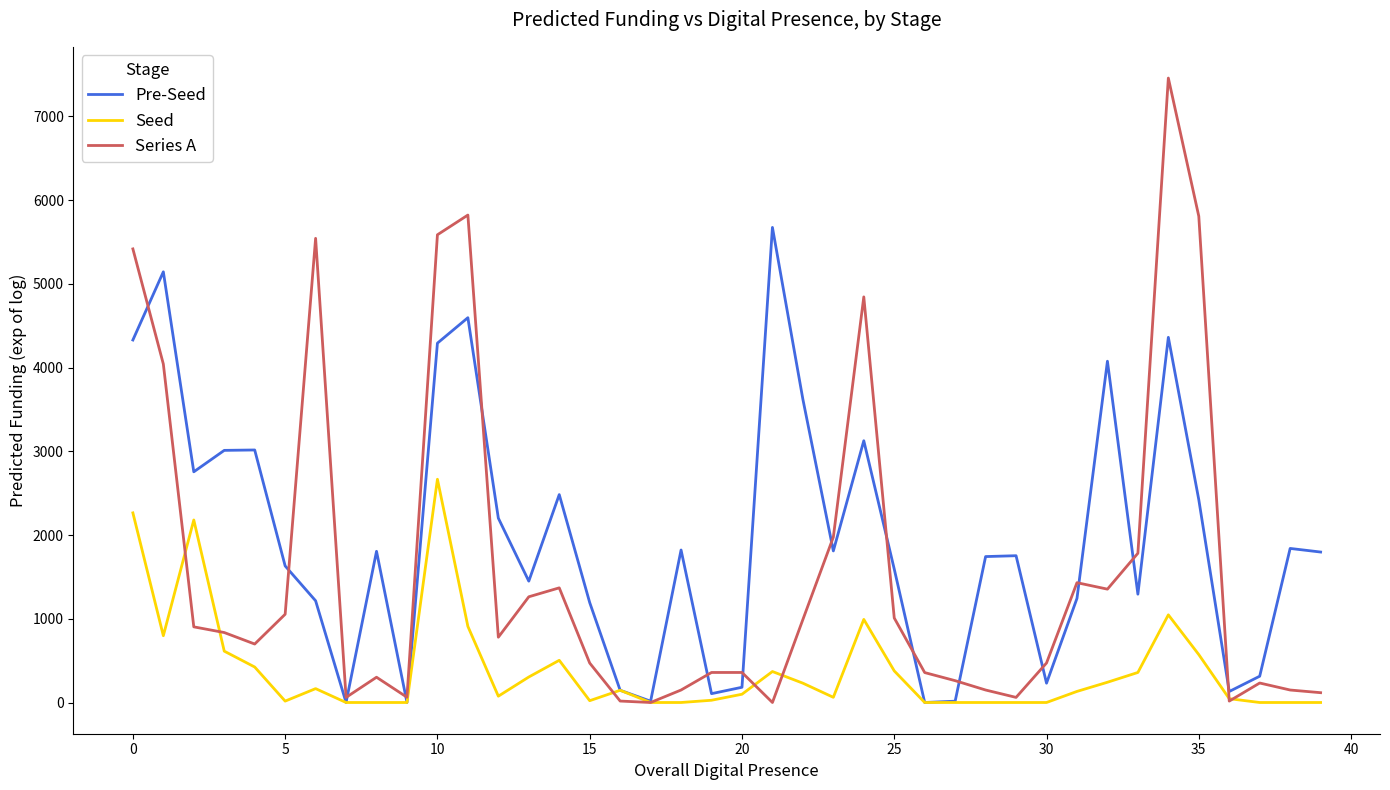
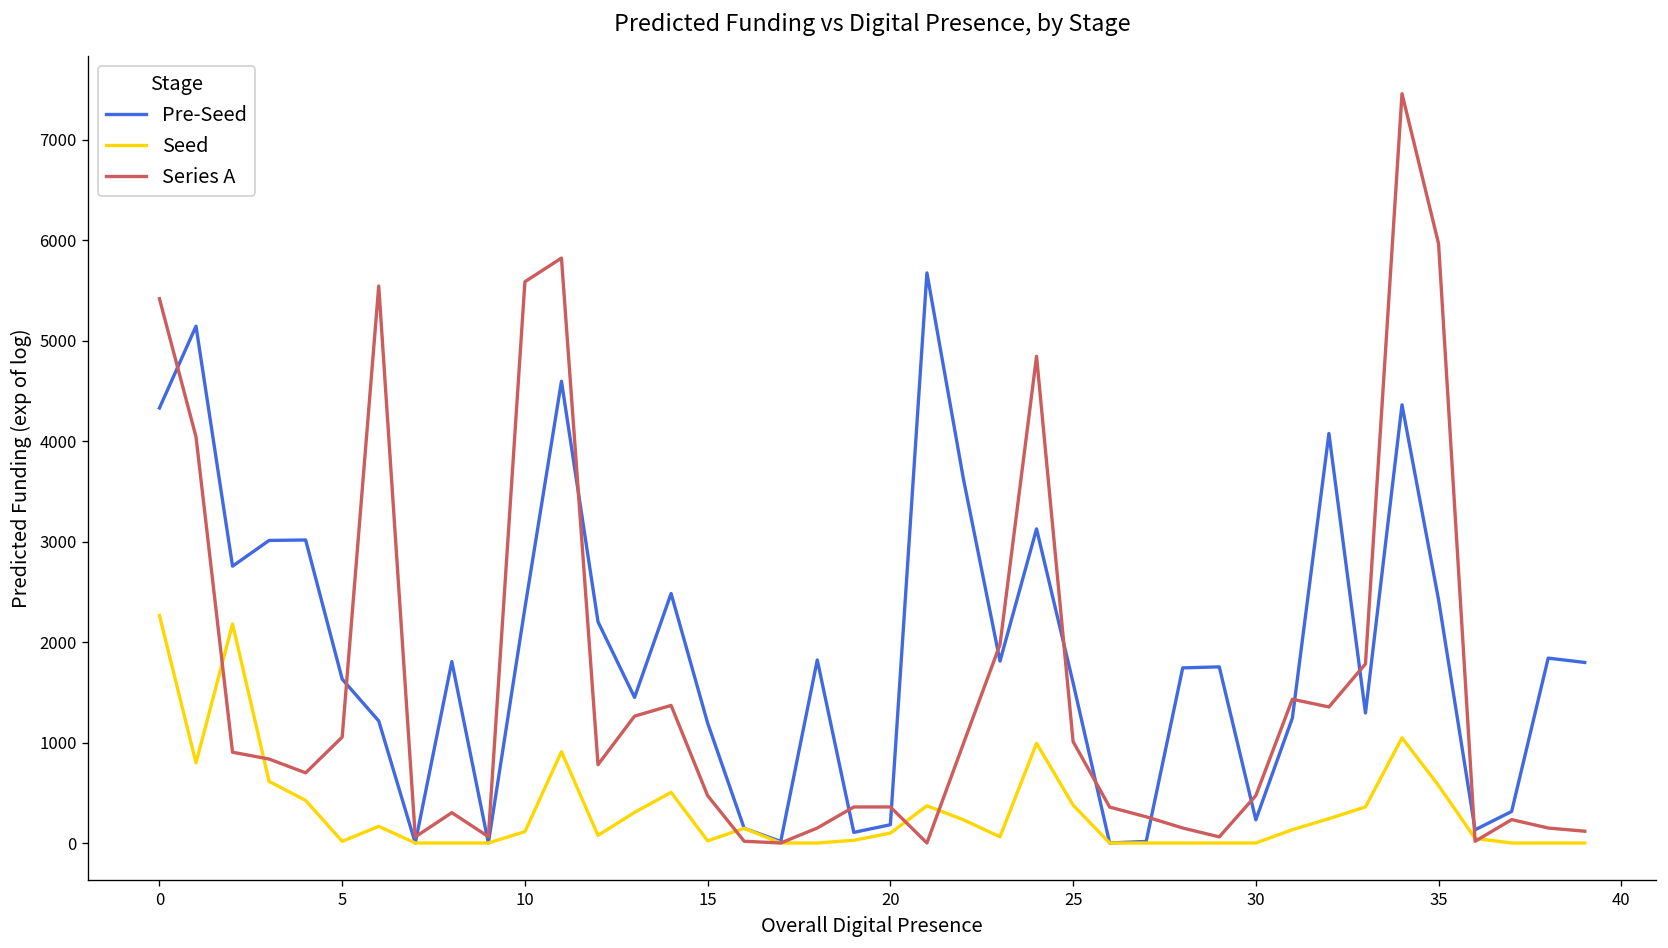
  {
    "Pre-Seed": {
      "0": 4300,
      "5": 1600,
-     "10": 4300,
+     "10": 2300,
      "15": 1200,
      "20": 200,
      "25": 1600,
      "30": 200,
      "35": 2400
    },
    "Seed": {
      "0": 2300,
      "5": 0,
-     "10": 2700,
+     "10": 100,
      "15": 0,
      "20": 100,
      "25": 400,
      "30": 0,
      "35": 600
    },
    "Series A": {
      "0": 5400,
      "5": 1100,
      "10": 5600,
      "15": 500,
      "20": 400,
      "25": 1000,
      "30": 500,
-     "35": 5800
+     "35": 6000
    }
  }
